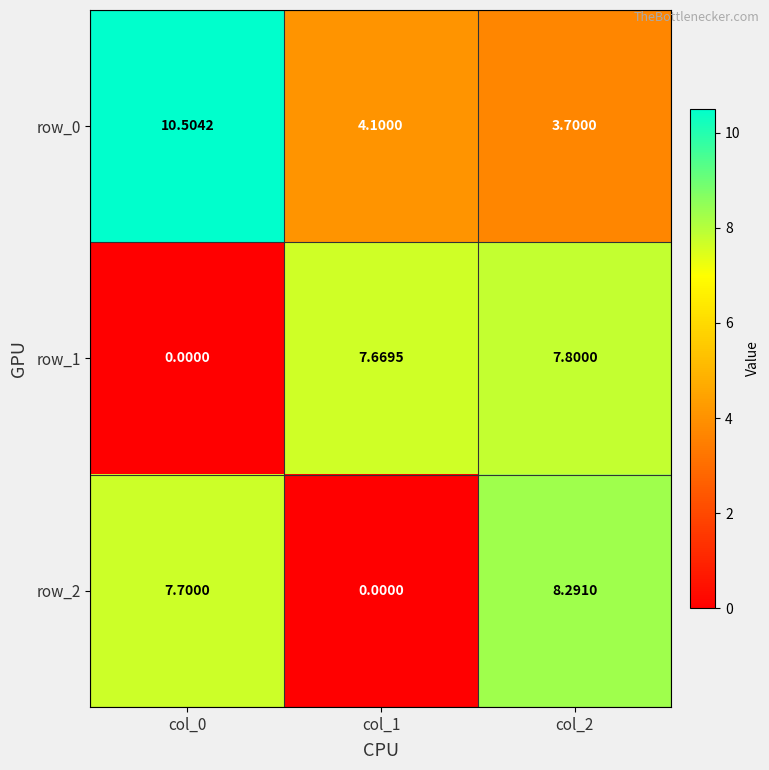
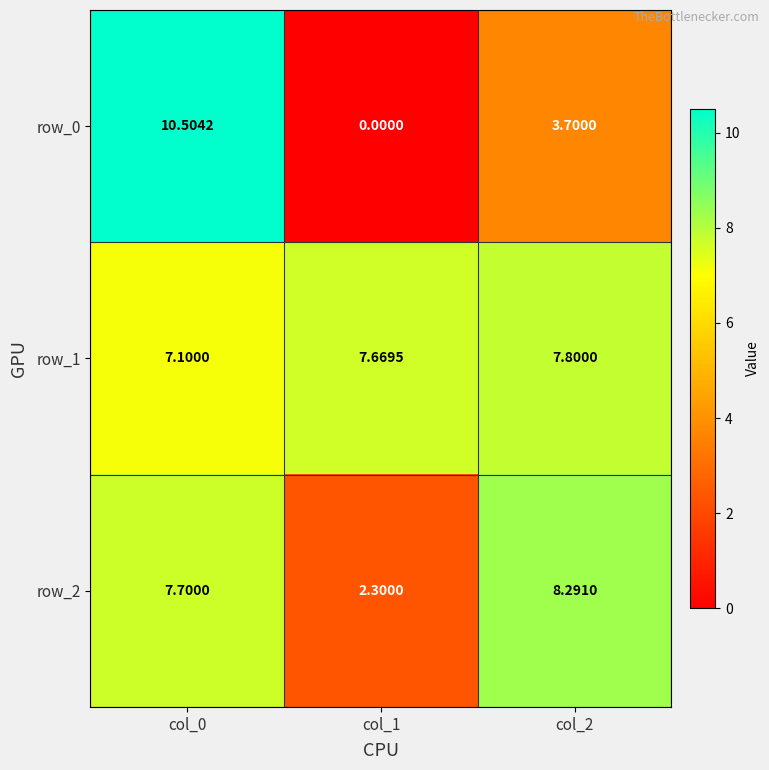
  {
    "row_0": {
      "col_0": 10.5042,
-     "col_1": 4.1000,
+     "col_1": 0.0000,
      "col_2": 3.7000
    },
    "row_1": {
-     "col_0": 0.0000,
+     "col_0": 7.1000,
      "col_1": 7.6695,
      "col_2": 7.8000
    },
    "row_2": {
      "col_0": 7.7000,
-     "col_1": 0.0000,
+     "col_1": 2.3000,
      "col_2": 8.2910
    }
  }
